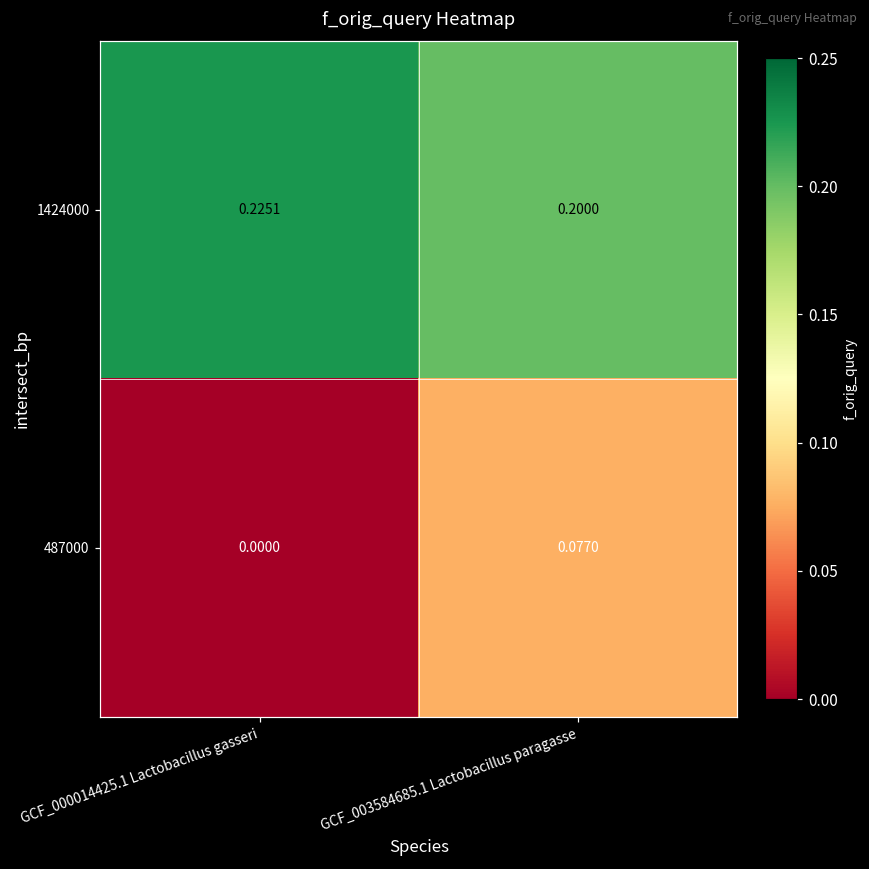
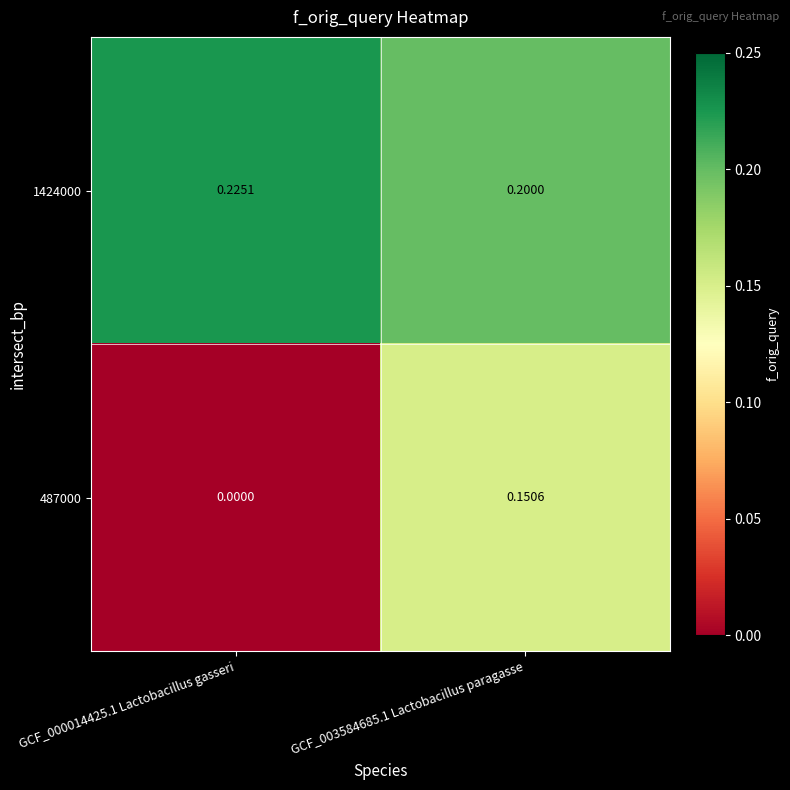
  {
    "1424000": {
      "GCF_000014425.1 Lactobacillus gasseri": 0.2251,
      "GCF_003584685.1 Lactobacillus paragasse": 0.2000
    },
    "487000": {
      "GCF_000014425.1 Lactobacillus gasseri": 0.0000,
-     "GCF_003584685.1 Lactobacillus paragasse": 0.0770
+     "GCF_003584685.1 Lactobacillus paragasse": 0.1506
    }
  }
